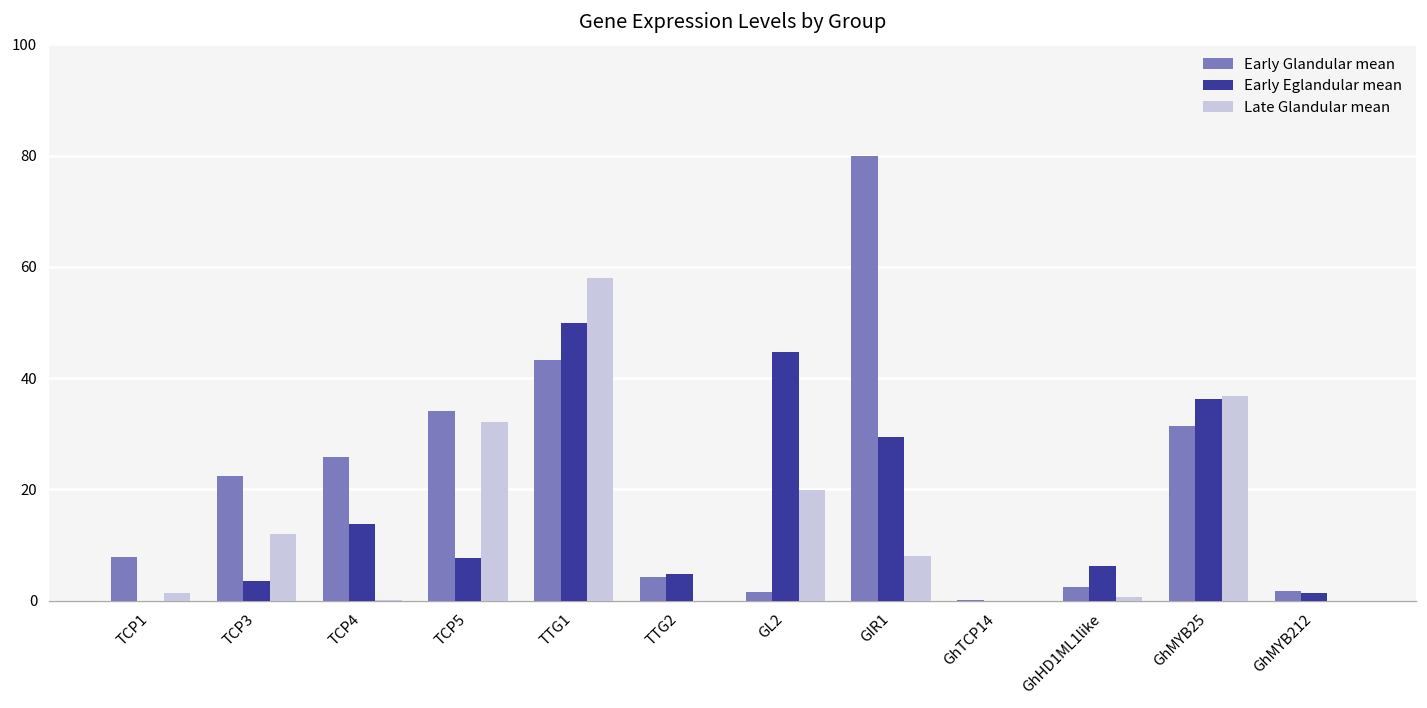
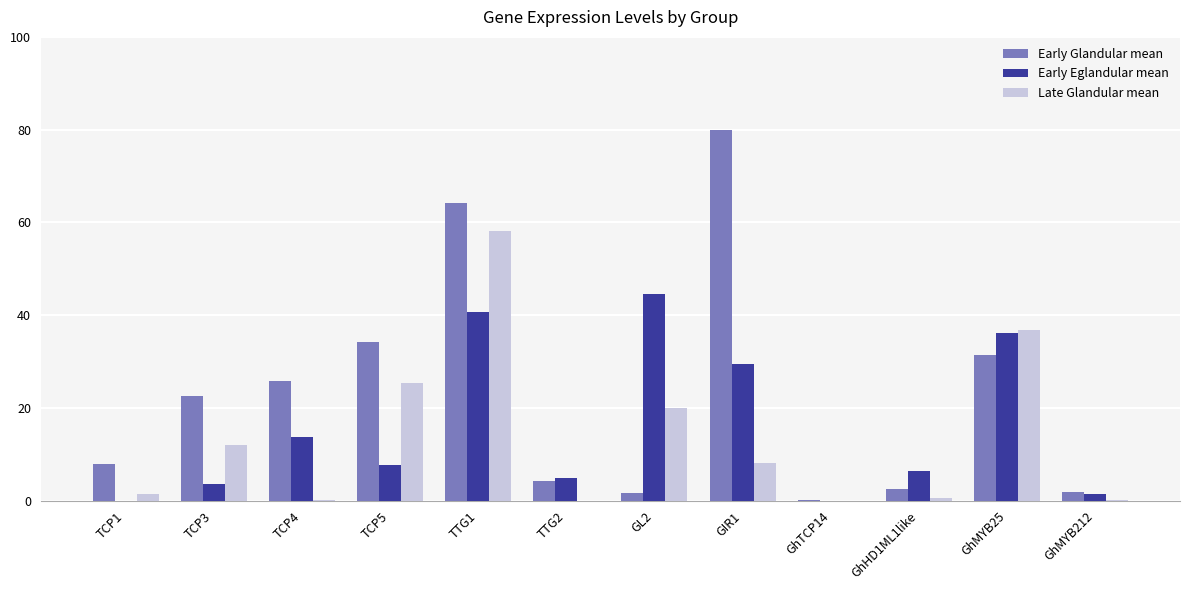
  {
    "Early Glandular mean": {
      "TCP1": 8,
      "TCP3": 22,
      "TCP4": 26,
      "TCP5": 34,
-     "TTG1": 43,
+     "TTG1": 64,
      "TTG2": 4,
      "GL2": 2,
      "GIR1": 80,
      "GhHD1ML1like": 2,
      "GhMYB25": 31,
      "GhMYB212": 2
    },
    "Early Eglandular mean": {
      "TCP1": 0,
      "TCP3": 4,
      "TCP4": 14,
      "TCP5": 8,
-     "TTG1": 50,
+     "TTG1": 41,
      "TTG2": 5,
      "GL2": 45,
      "GIR1": 29,
      "GhHD1ML1like": 6,
      "GhMYB25": 36,
      "GhMYB212": 1
    },
    "Late Glandular mean": {
      "TCP1": 1,
      "TCP3": 12,
-     "TCP5": 32,
+     "TCP5": 25,
      "TTG1": 58,
      "GL2": 20,
      "GIR1": 8,
      "GhTCP14": 0,
      "GhHD1ML1like": 1,
      "GhMYB25": 37
    }
  }
